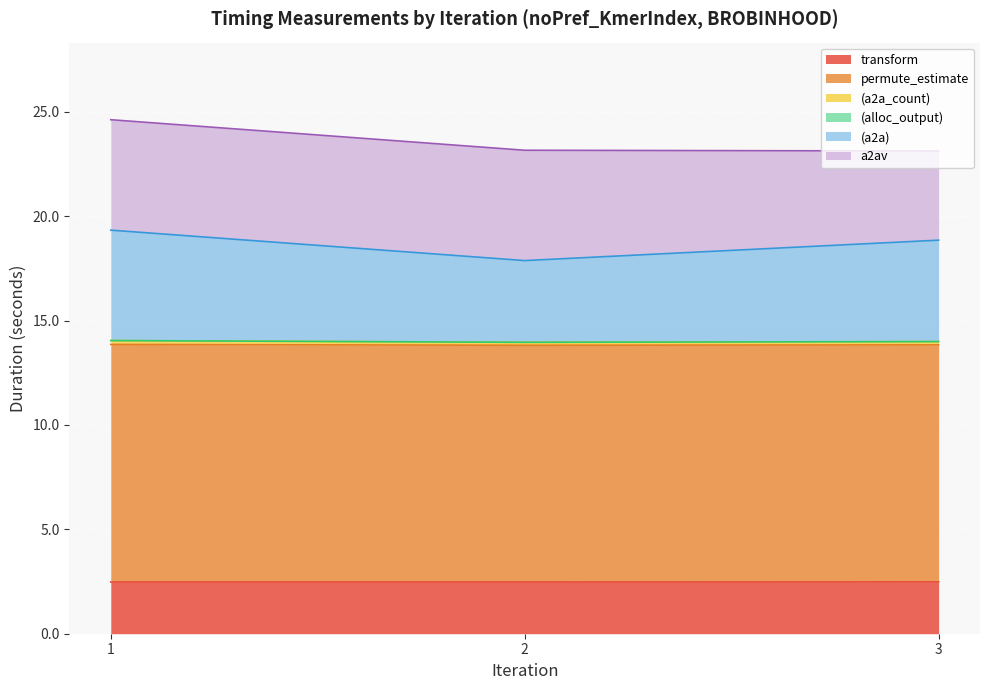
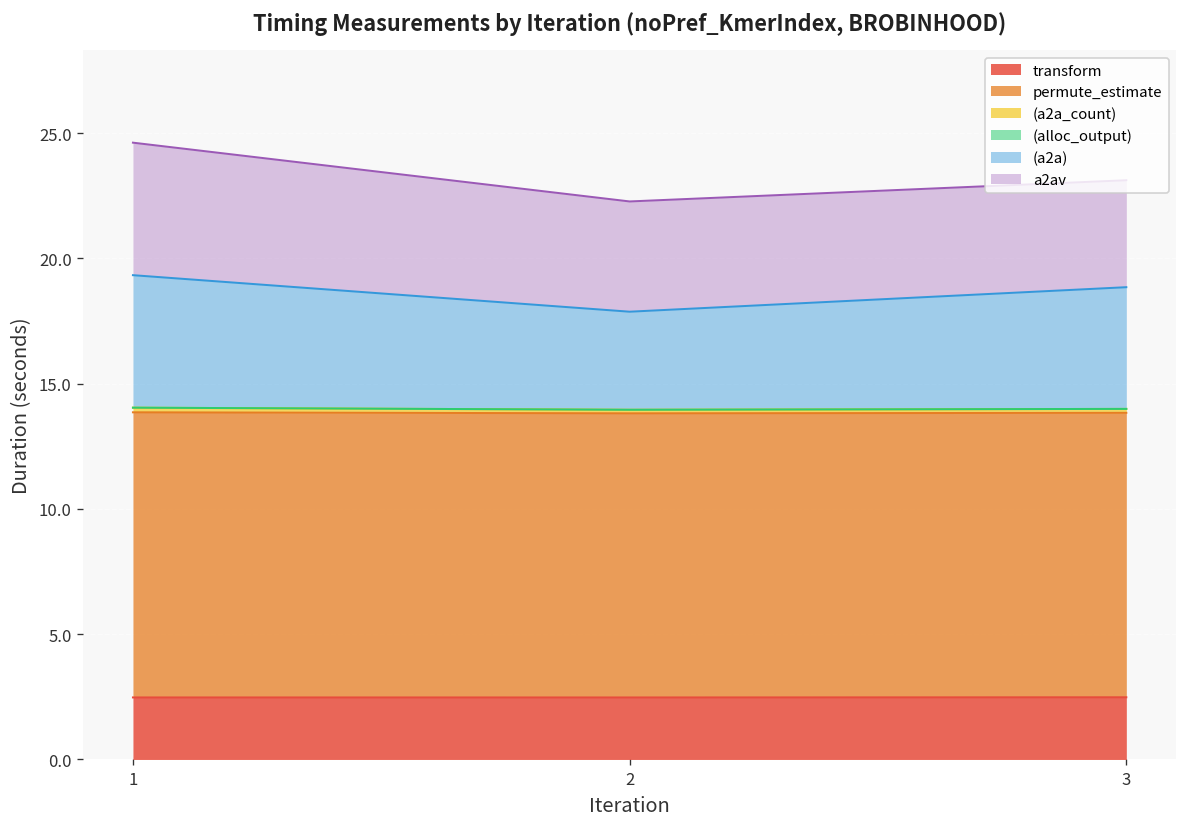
  {
    "(alloc_output)": {
      "1": 0.2,
      "2": 0.1,
      "3": 0.2
    },
    "(a2a)": {
      "1": 5.3,
      "2": 3.9,
      "3": 4.9
    },
    "a2av": {
      "1": 5.3,
-     "2": 5.3
+     "2": 4.4
    }
  }
